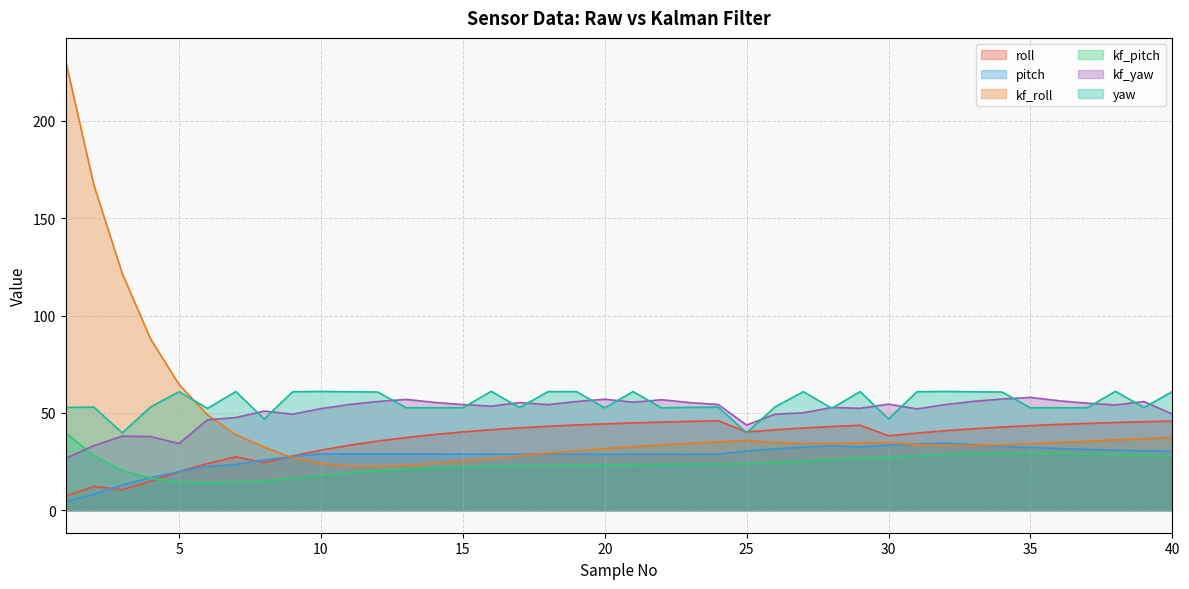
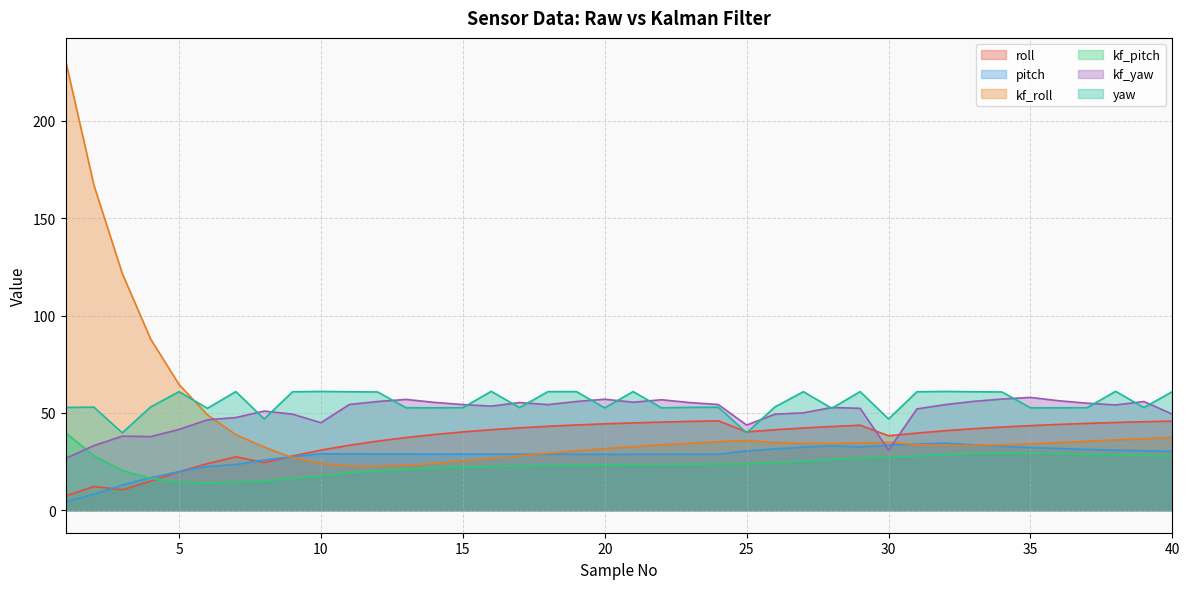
  {
    "kf_yaw": {
-     "5": 34,
-     "10": 52,
+     "5": 42,
+     "10": 45,
      "15": 54,
      "20": 57,
      "25": 44,
-     "30": 55,
+     "30": 31,
      "35": 58,
      "40": 49
    }
  }
